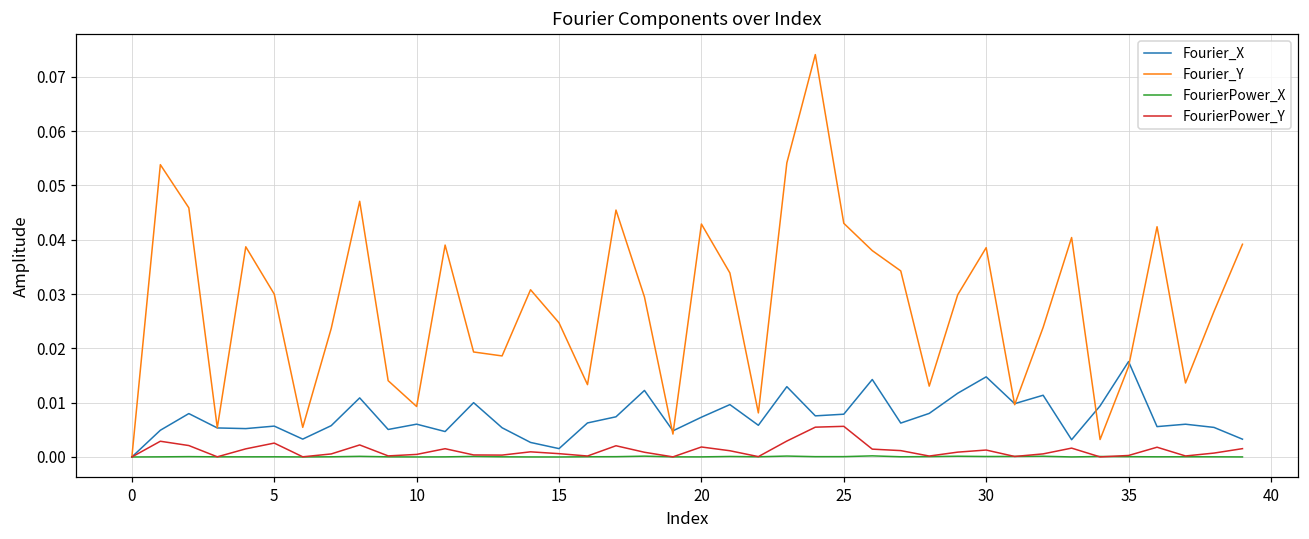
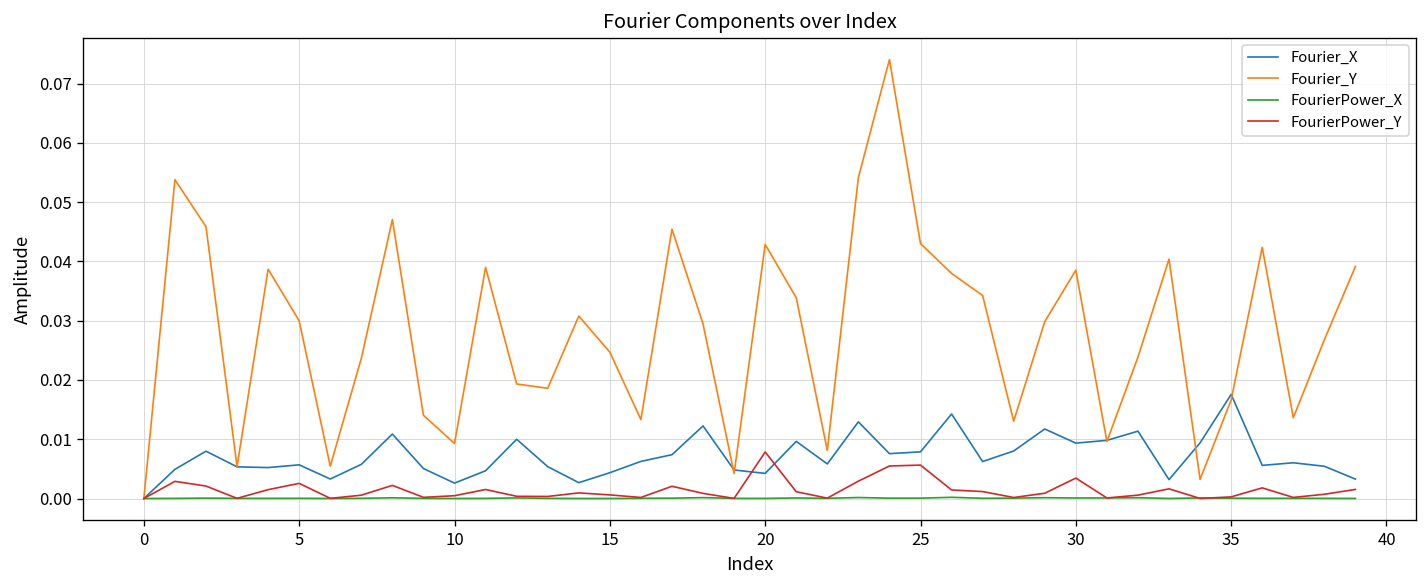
  {
    "Fourier_X": {
      "5": 0.006,
-     "10": 0.006,
-     "15": 0.002,
-     "20": 0.007,
+     "10": 0.003,
+     "15": 0.004,
+     "20": 0.004,
      "25": 0.008,
-     "30": 0.015,
+     "30": 0.009,
      "35": 0.018
    },
    "Fourier_Y": {
      "5": 0.030,
      "10": 0.009,
      "15": 0.025,
      "20": 0.043,
      "25": 0.043,
      "30": 0.039,
      "35": 0.017
    },
    "FourierPower_X": {
      "5": 0.000,
      "15": 0.000,
      "20": 0.000,
      "25": 0.000,
      "30": 0.000
    },
    "FourierPower_Y": {
      "5": 0.003,
      "15": 0.001,
-     "20": 0.002,
+     "20": 0.008,
      "25": 0.006,
-     "30": 0.001
+     "30": 0.003
    }
  }
